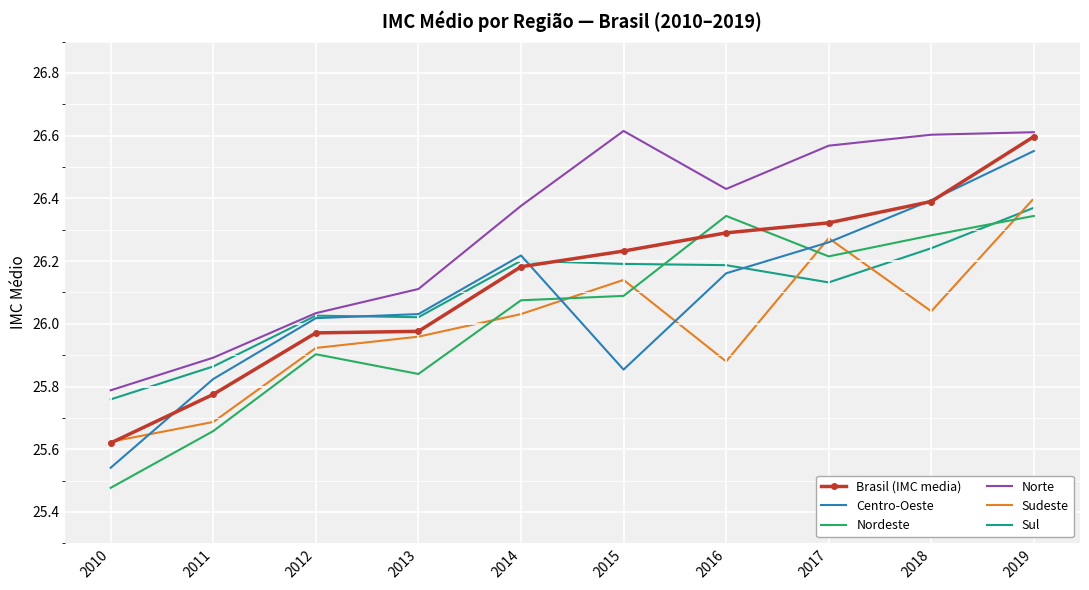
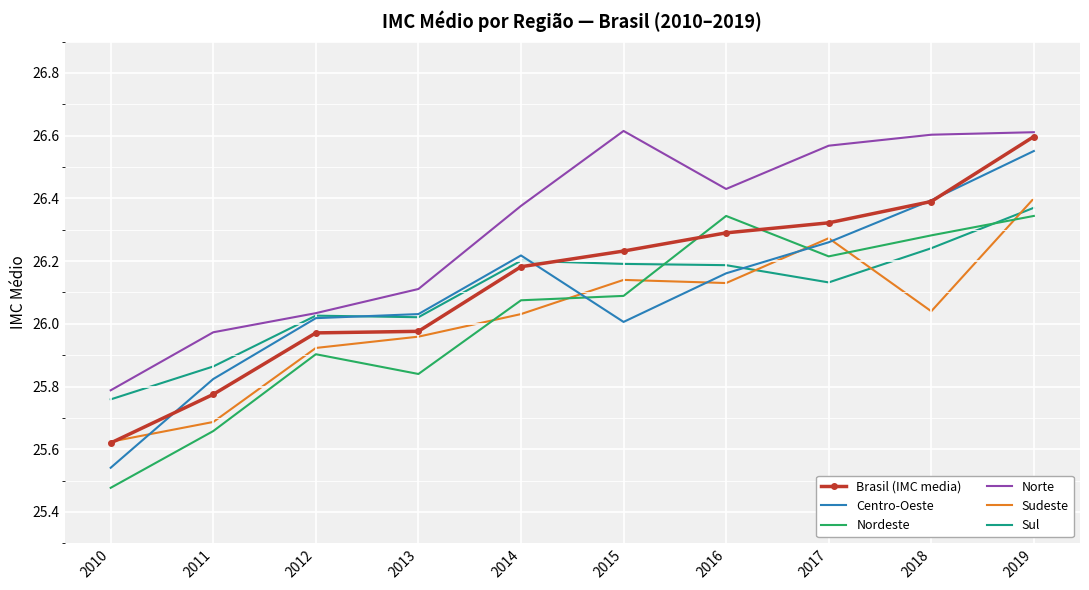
  {
    "Brasil (IMC media)": {
      "2011": 25.78,
      "2012": 25.97,
      "2013": 25.98,
      "2014": 26.18,
      "2015": 26.23,
      "2016": 26.29,
      "2017": 26.32,
      "2019": 26.60
    },
    "Centro-Oeste": {
      "2010": 25.54,
      "2011": 25.82,
      "2013": 26.03,
      "2014": 26.22,
-     "2015": 25.85,
+     "2015": 26.01,
      "2016": 26.16,
      "2017": 26.26,
      "2019": 26.55
    },
    "Norte": {
      "2010": 25.79,
-     "2011": 25.89,
+     "2011": 25.97,
      "2012": 26.03,
      "2013": 26.11,
      "2014": 26.38,
      "2015": 26.62,
      "2016": 26.43,
      "2017": 26.57,
      "2018": 26.60,
      "2019": 26.61
    },
    "Sudeste": {
      "2011": 25.69,
      "2012": 25.92,
      "2013": 25.96,
      "2014": 26.03,
      "2015": 26.14,
-     "2016": 25.88,
+     "2016": 26.13,
      "2017": 26.27,
      "2018": 26.04,
      "2019": 26.40
    }
  }
